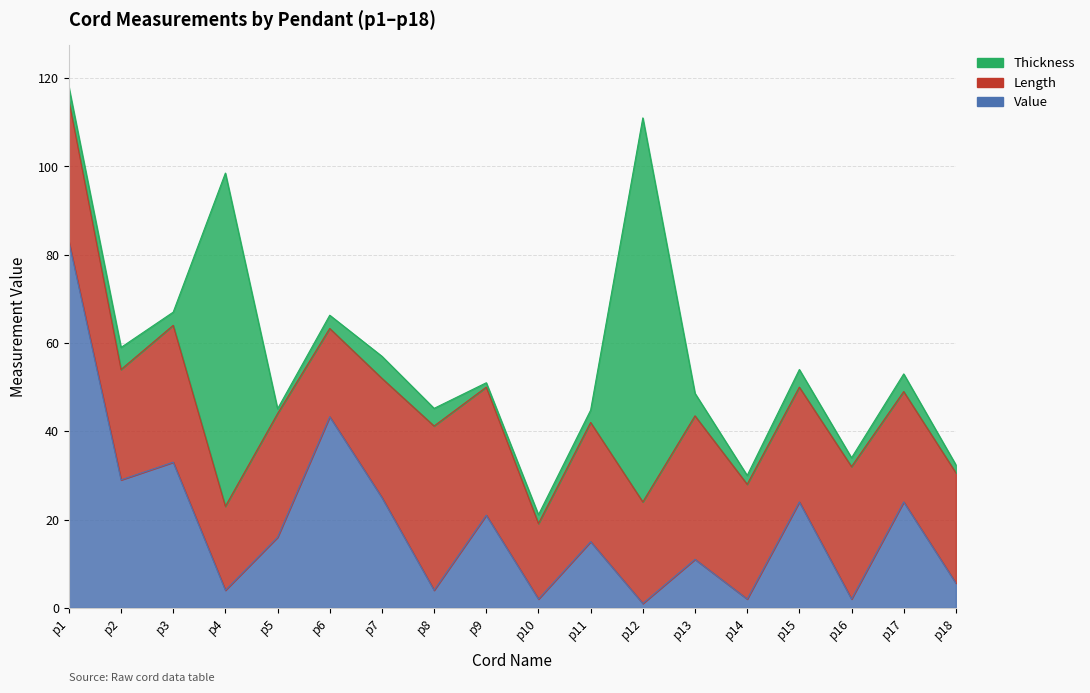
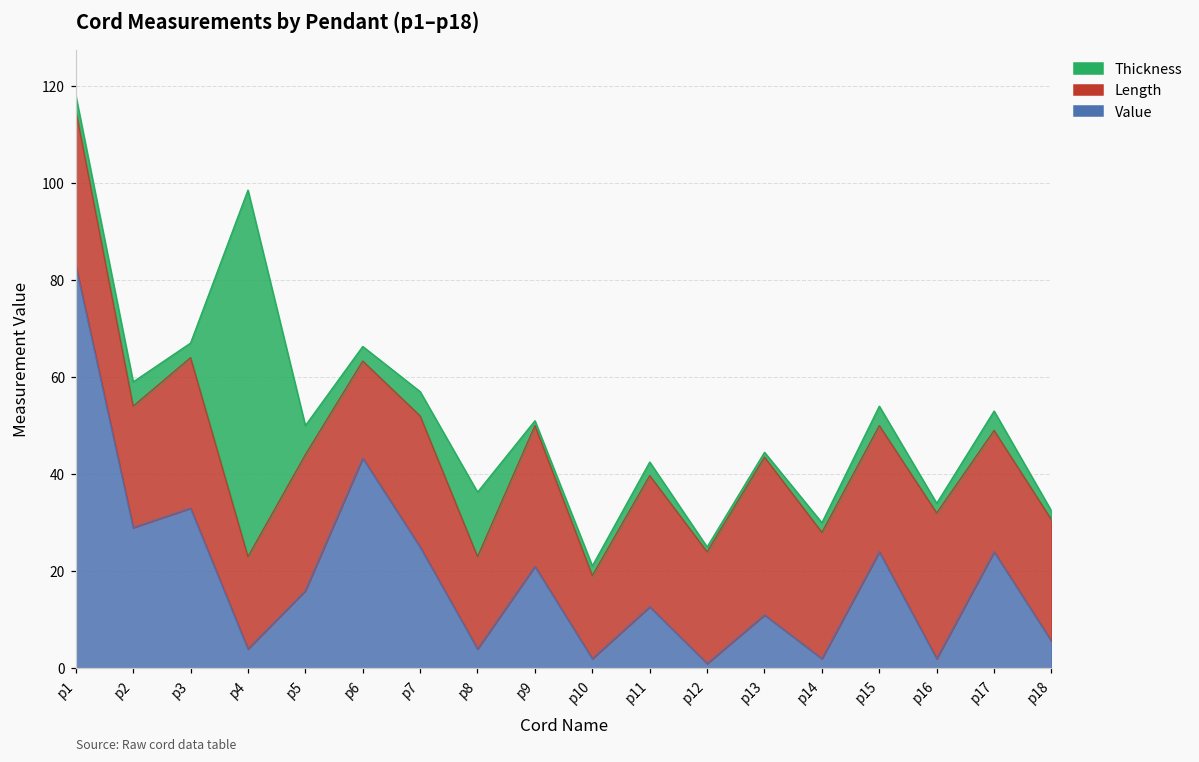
  {
    "Value": {
      "p1": 83,
      "p2": 29,
      "p3": 33,
      "p4": 4,
      "p5": 16,
      "p6": 43,
      "p7": 25,
      "p8": 4,
      "p9": 21,
      "p10": 2,
-     "p11": 15,
+     "p11": 13,
      "p12": 1,
      "p13": 11,
      "p14": 2,
      "p15": 24,
      "p16": 2,
      "p17": 24,
      "p18": 6
    },
    "Length": {
      "p1": 32,
      "p2": 25,
      "p3": 31,
      "p4": 19,
      "p5": 28,
      "p6": 20,
      "p7": 27,
-     "p8": 37,
+     "p8": 19,
      "p9": 29,
      "p10": 17,
      "p11": 27,
      "p12": 23,
      "p13": 33,
      "p14": 26,
      "p15": 26,
      "p16": 30,
      "p17": 25,
      "p18": 25
    },
    "Thickness": {
      "p1": 3,
      "p2": 5,
      "p3": 3,
      "p4": 76,
-     "p5": 1,
+     "p5": 6,
      "p6": 3,
      "p7": 5,
-     "p8": 4,
+     "p8": 13,
      "p9": 1,
      "p10": 2,
      "p11": 3,
-     "p12": 87,
-     "p13": 5,
+     "p12": 1,
+     "p13": 1,
      "p14": 2,
      "p15": 4,
      "p16": 2,
      "p17": 4,
      "p18": 2
    }
  }
